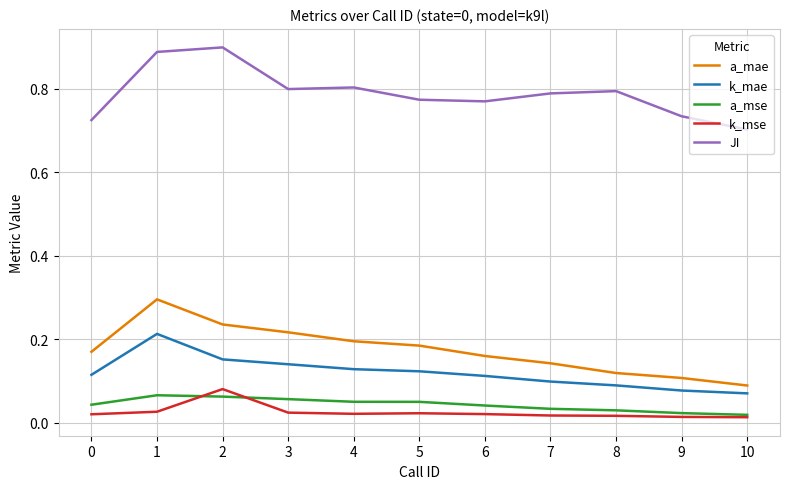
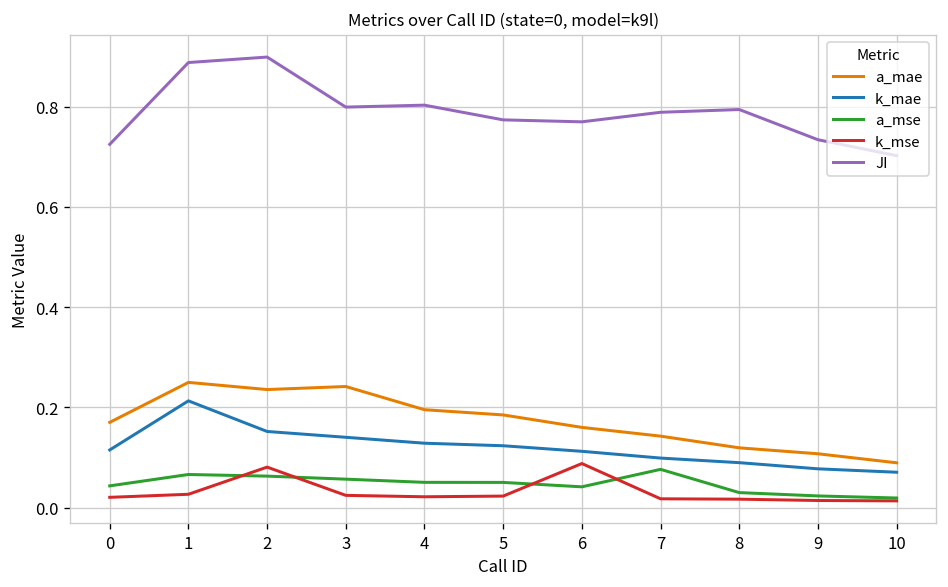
  {
    "a_mae": {
      "0": 0.17,
-     "1": 0.30,
+     "1": 0.25,
      "2": 0.24,
-     "3": 0.22,
+     "3": 0.24,
      "4": 0.20,
      "5": 0.19,
      "6": 0.16,
      "7": 0.14,
      "8": 0.12,
      "9": 0.11,
      "10": 0.09
    },
    "k_mae": {
      "0": 0.12,
      "1": 0.21,
      "2": 0.15,
      "3": 0.14,
      "4": 0.13,
      "5": 0.12,
      "6": 0.11,
      "7": 0.10,
      "8": 0.09,
      "9": 0.08,
      "10": 0.07
    },
    "a_mse": {
      "0": 0.04,
      "1": 0.07,
      "2": 0.06,
      "3": 0.06,
      "4": 0.05,
      "5": 0.05,
      "6": 0.04,
-     "7": 0.03,
+     "7": 0.08,
      "8": 0.03,
      "9": 0.02
    },
    "k_mse": {
      "0": 0.02,
      "1": 0.03,
      "2": 0.08,
      "3": 0.02,
      "4": 0.02,
      "5": 0.02,
-     "6": 0.02,
+     "6": 0.09,
      "7": 0.02,
      "8": 0.02,
      "9": 0.01
    },
    "JI": {
      "0": 0.72,
      "1": 0.89,
      "2": 0.90,
      "3": 0.80,
      "4": 0.80,
      "5": 0.77,
      "6": 0.77,
      "7": 0.79,
      "8": 0.79,
      "9": 0.73
    }
  }
